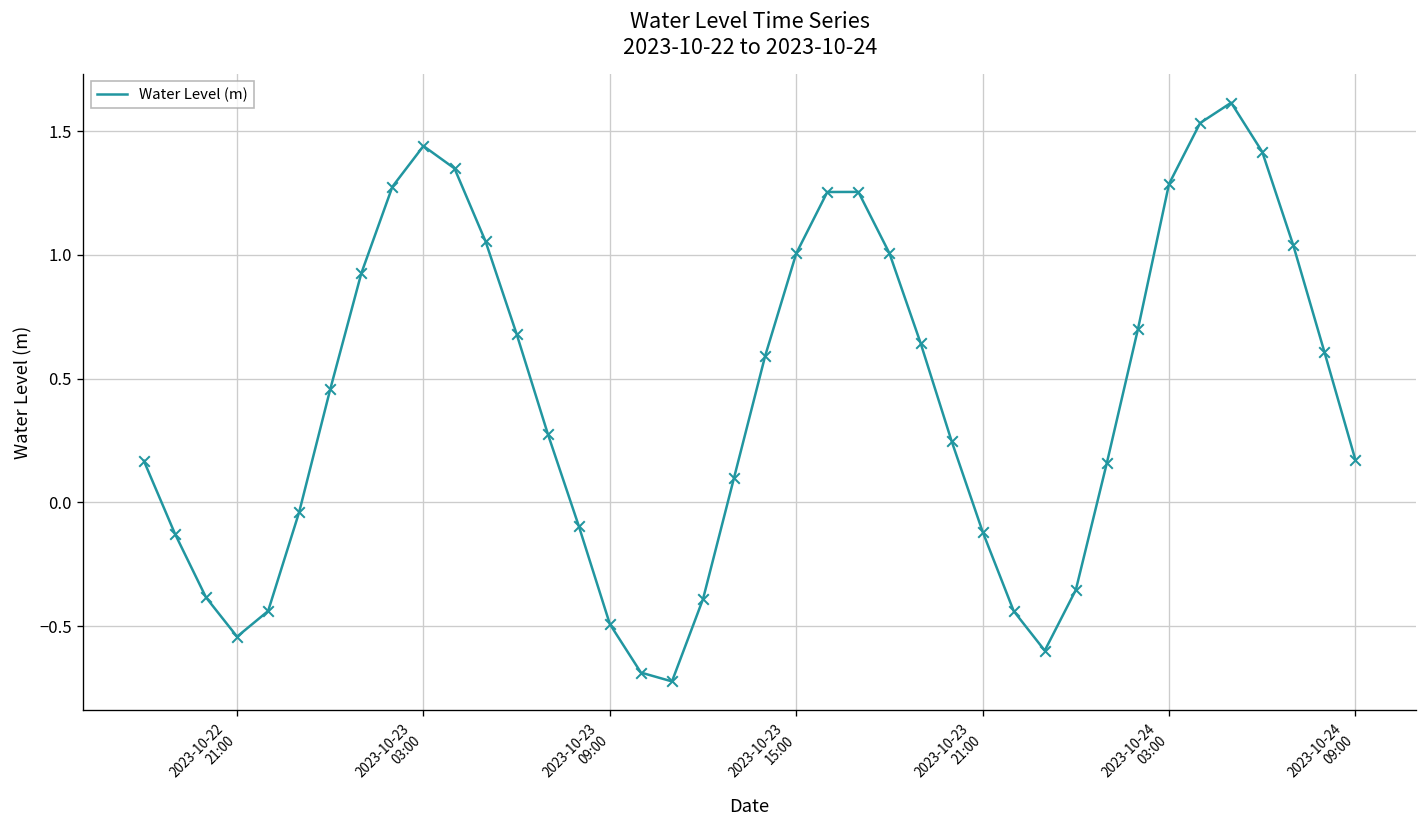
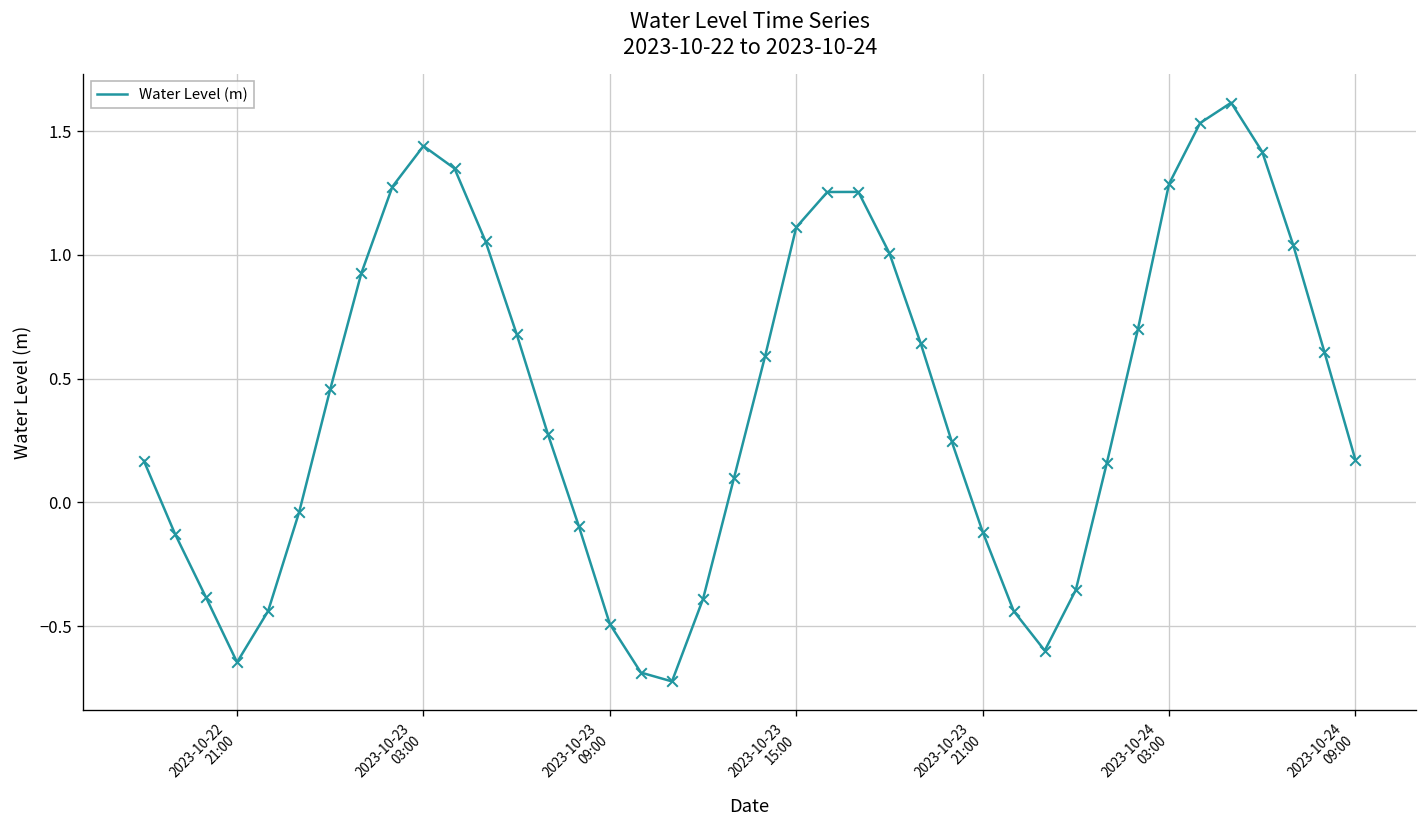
  {
-   "2023-10-22 21:00": -0.54,
+   "2023-10-22 21:00": -0.65,
    "2023-10-23 03:00": 1.44,
    "2023-10-23 09:00": -0.49,
-   "2023-10-23 15:00": 1.01,
+   "2023-10-23 15:00": 1.11,
    "2023-10-23 21:00": -0.12,
    "2023-10-24 03:00": 1.29,
    "2023-10-24 09:00": 0.17
  }
